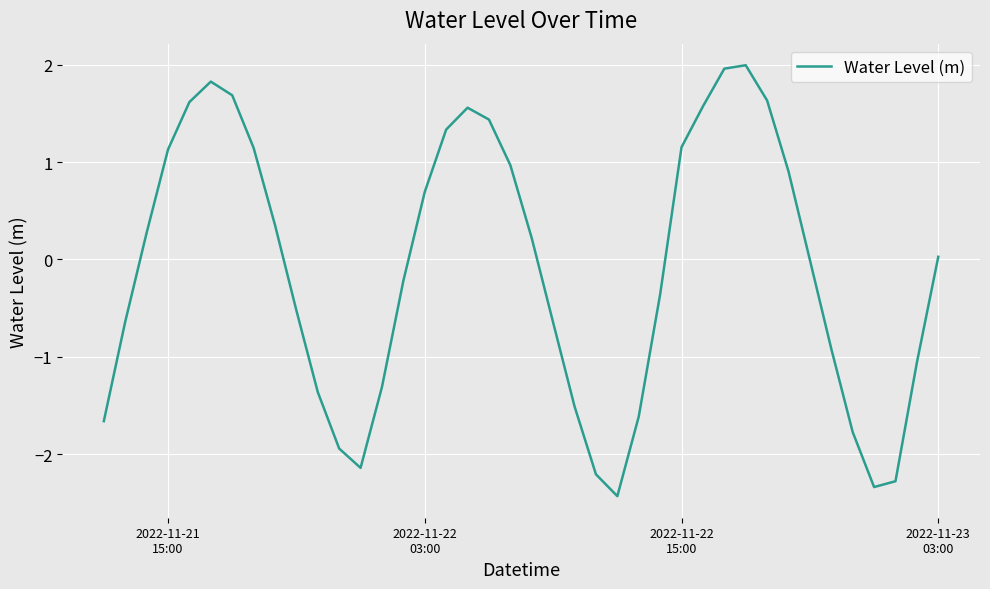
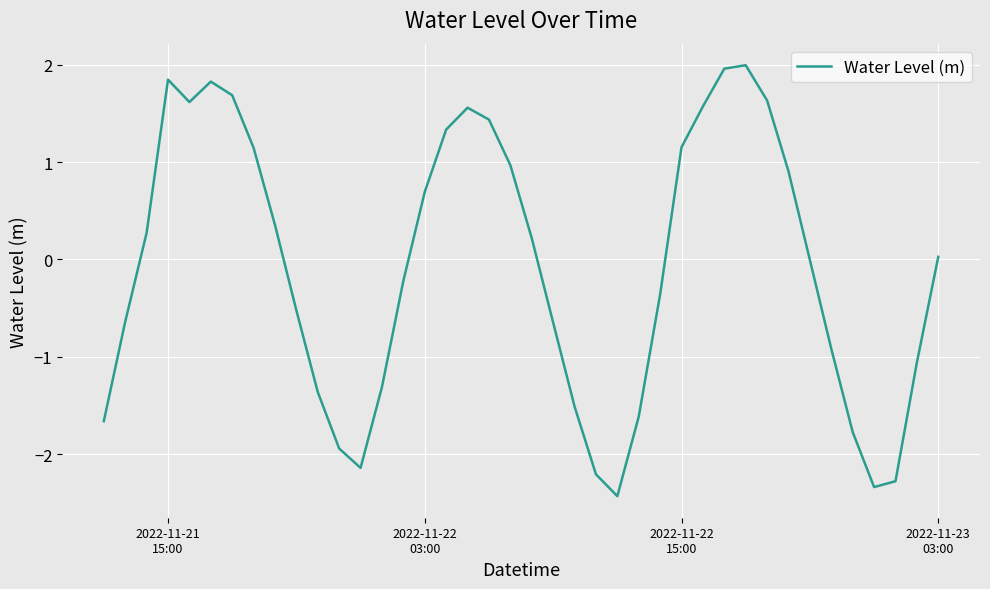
  {
-   "2022-11-21 15:00": 1.1,
+   "2022-11-21 15:00": 1.8,
    "2022-11-22 03:00": 0.7,
    "2022-11-22 15:00": 1.2,
    "2022-11-23 03:00": 0.0
  }
